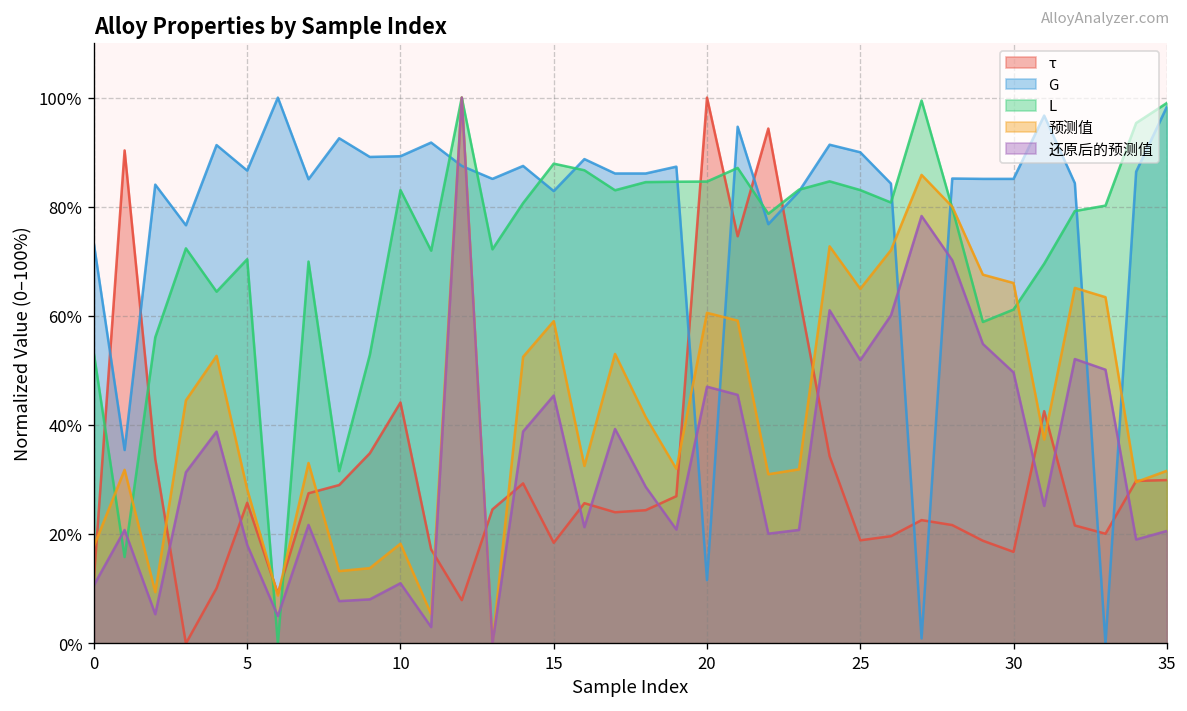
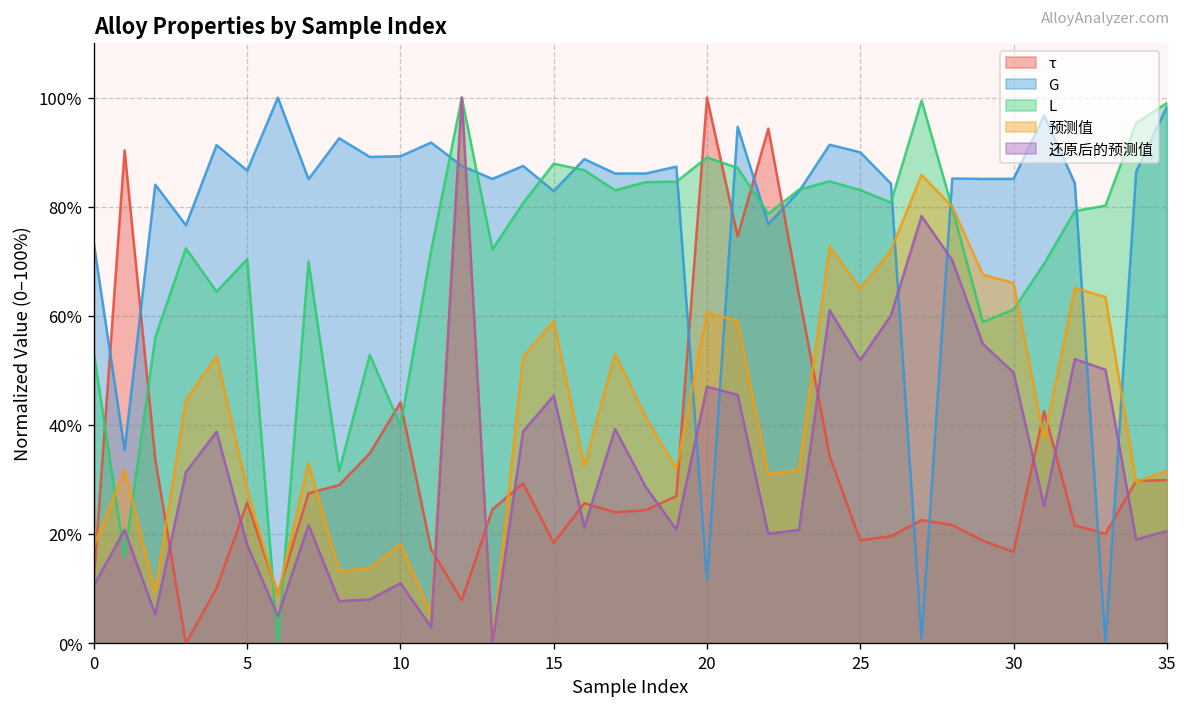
  {
    "G": {
      "0": "73%",
      "5": "87%",
      "10": "89%",
      "15": "83%",
      "20": "12%",
      "25": "90%",
      "30": "85%",
      "35": "98%"
    },
    "L": {
      "0": "53%",
      "5": "70%",
-     "10": "83%",
+     "10": "40%",
      "15": "88%",
-     "20": "85%",
+     "20": "89%",
      "25": "83%",
      "30": "61%",
      "35": "99%"
    },
    "还原后的预测值": {
      "0": "11%",
      "5": "18%",
      "10": "11%",
      "15": "45%",
      "20": "47%",
      "25": "52%",
      "30": "50%",
      "35": "21%"
    }
  }
